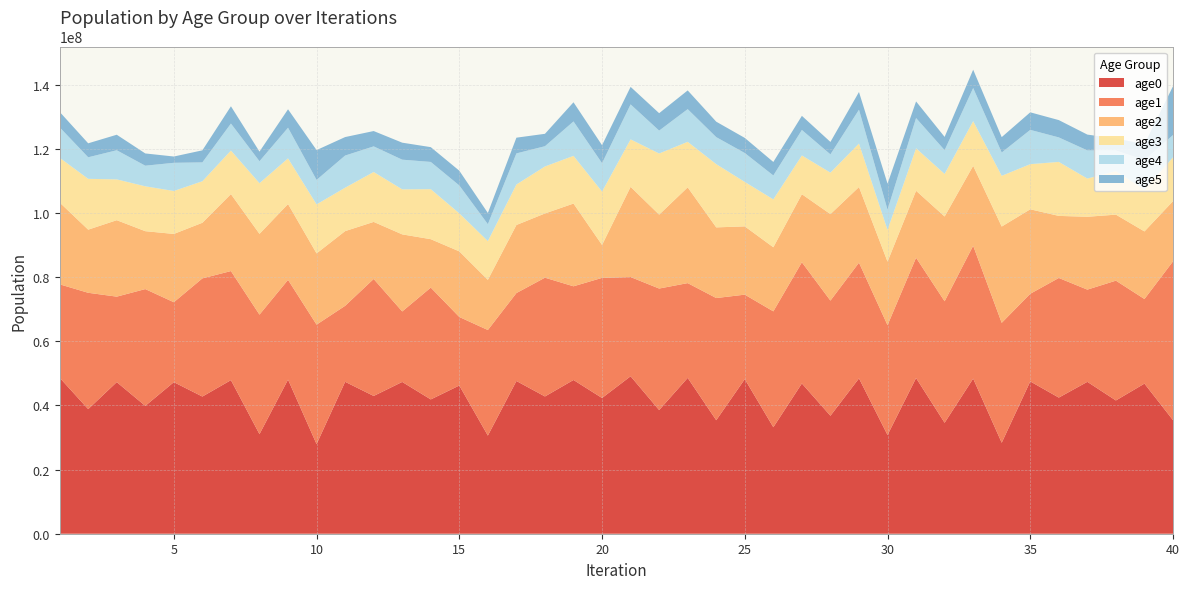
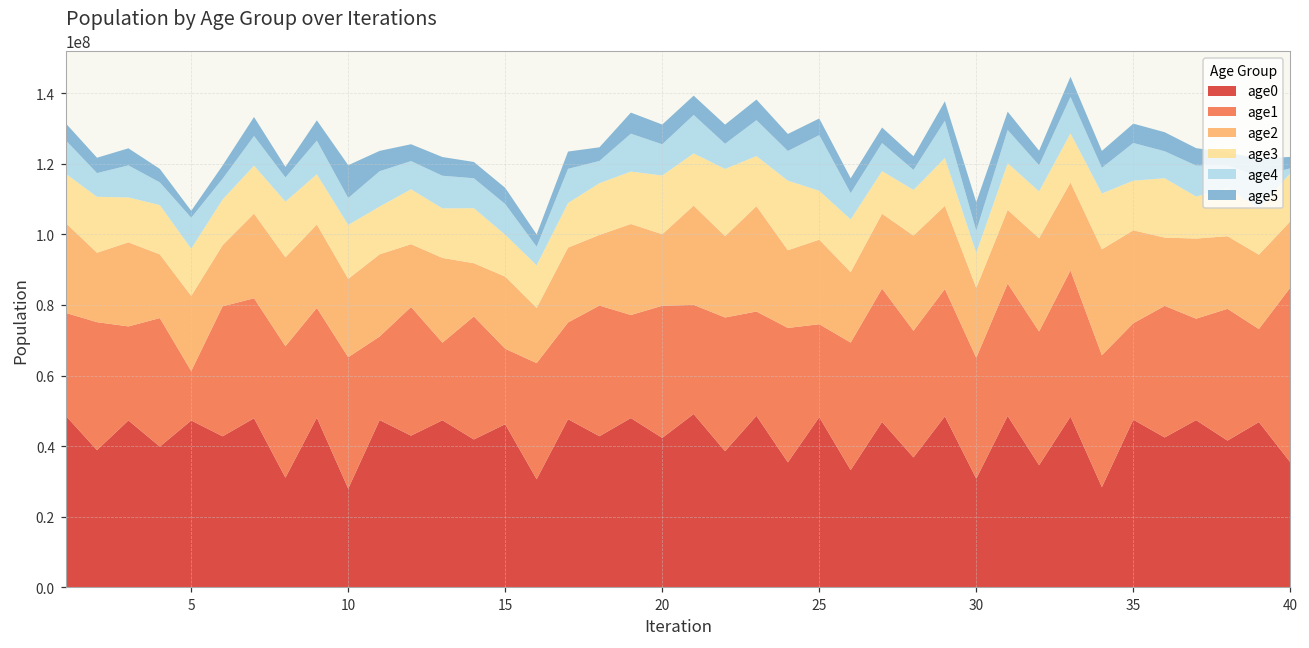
  {
    "age0": {
      "5": 47000000,
      "10": 28000000,
      "15": 46000000,
      "20": 42000000,
      "25": 48000000,
      "30": 31000000,
      "35": 47000000,
      "40": 35000000
    },
    "age1": {
-     "5": 25000000,
+     "5": 14000000,
      "10": 37000000,
      "15": 21000000,
      "20": 37000000,
      "25": 26000000,
      "30": 34000000,
      "35": 27000000,
      "40": 50000000
    },
    "age2": {
      "5": 21000000,
      "10": 22000000,
      "15": 20000000,
-     "20": 10000000,
-     "25": 21000000,
+     "20": 20000000,
+     "25": 24000000,
      "30": 20000000,
      "35": 26000000,
      "40": 19000000
    },
    "age3": {
      "5": 13000000,
      "10": 15000000,
      "15": 12000000,
      "20": 17000000,
      "25": 14000000,
      "30": 10000000,
      "35": 14000000,
      "40": 14000000
    },
    "age4": {
      "5": 9000000,
      "10": 8000000,
      "15": 9000000,
      "20": 9000000,
-     "25": 9000000,
+     "25": 16000000,
      "30": 6000000,
      "35": 11000000,
-     "40": 7000000
+     "40": 1000000
    },
    "age5": {
      "5": 2000000,
      "10": 9000000,
      "15": 5000000,
      "20": 6000000,
      "25": 5000000,
      "30": 8000000,
      "35": 5000000,
-     "40": 15000000
+     "40": 3000000
    }
  }
